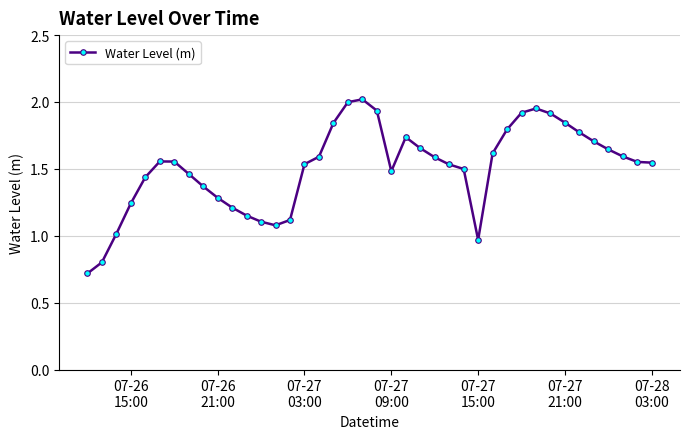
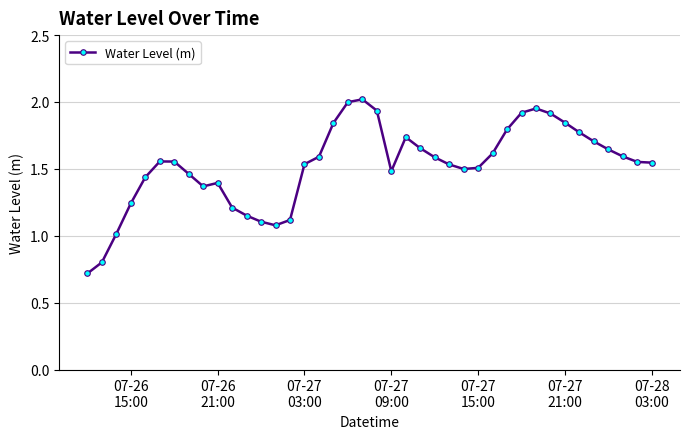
  {
    "07-26 15:00": 1.24,
-   "07-26 21:00": 1.28,
+   "07-26 21:00": 1.40,
    "07-27 03:00": 1.54,
    "07-27 09:00": 1.48,
-   "07-27 15:00": 0.97,
+   "07-27 15:00": 1.51,
    "07-27 21:00": 1.85,
    "07-28 03:00": 1.55
  }
